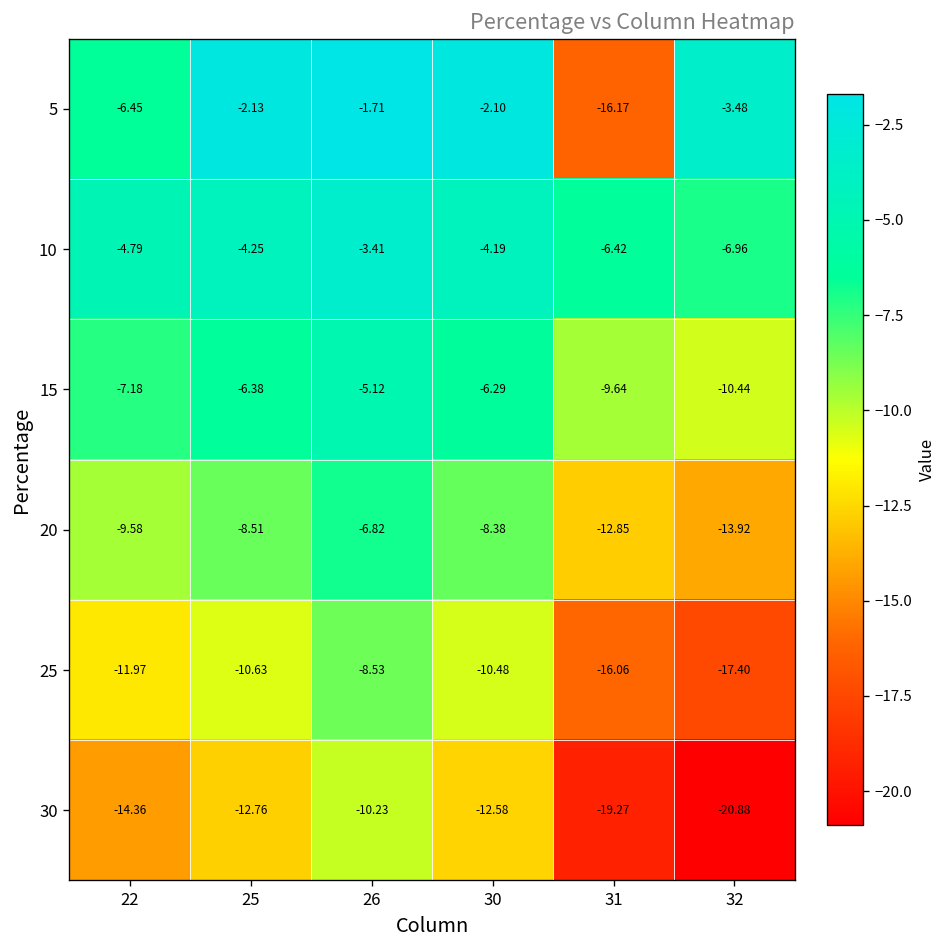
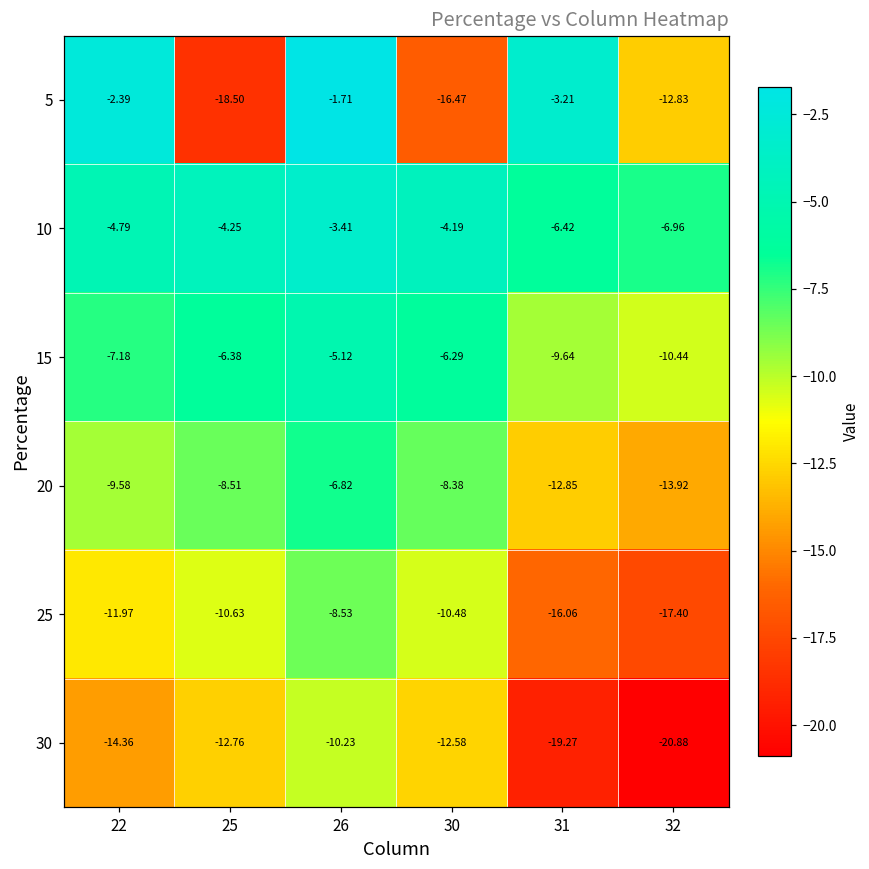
  {
    "5": {
-     "22": -6.45,
-     "25": -2.13,
+     "22": -2.39,
+     "25": -18.50,
      "26": -1.71,
-     "30": -2.10,
-     "31": -16.17,
-     "32": -3.48
+     "30": -16.47,
+     "31": -3.21,
+     "32": -12.83
    },
    "10": {
      "22": -4.79,
      "25": -4.25,
      "26": -3.41,
      "30": -4.19,
      "31": -6.42,
      "32": -6.96
    },
    "15": {
      "22": -7.18,
      "25": -6.38,
      "26": -5.12,
      "30": -6.29,
      "31": -9.64,
      "32": -10.44
    },
    "20": {
      "22": -9.58,
      "25": -8.51,
      "26": -6.82,
      "30": -8.38,
      "31": -12.85,
      "32": -13.92
    },
    "25": {
      "22": -11.97,
      "25": -10.63,
      "26": -8.53,
      "30": -10.48,
      "31": -16.06,
      "32": -17.40
    },
    "30": {
      "22": -14.36,
      "25": -12.76,
      "26": -10.23,
      "30": -12.58,
      "31": -19.27,
      "32": -20.88
    }
  }
